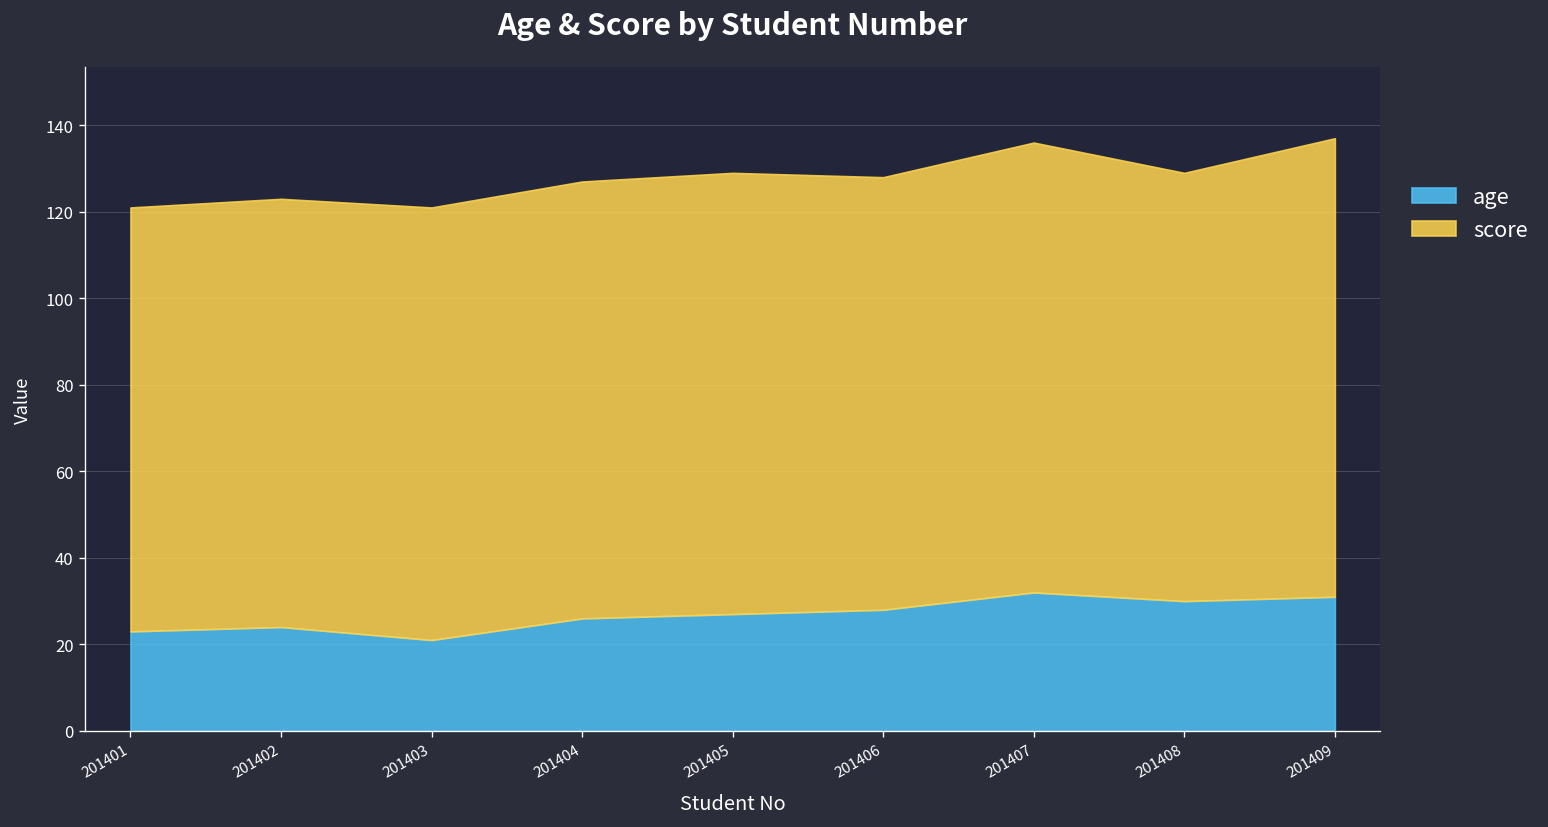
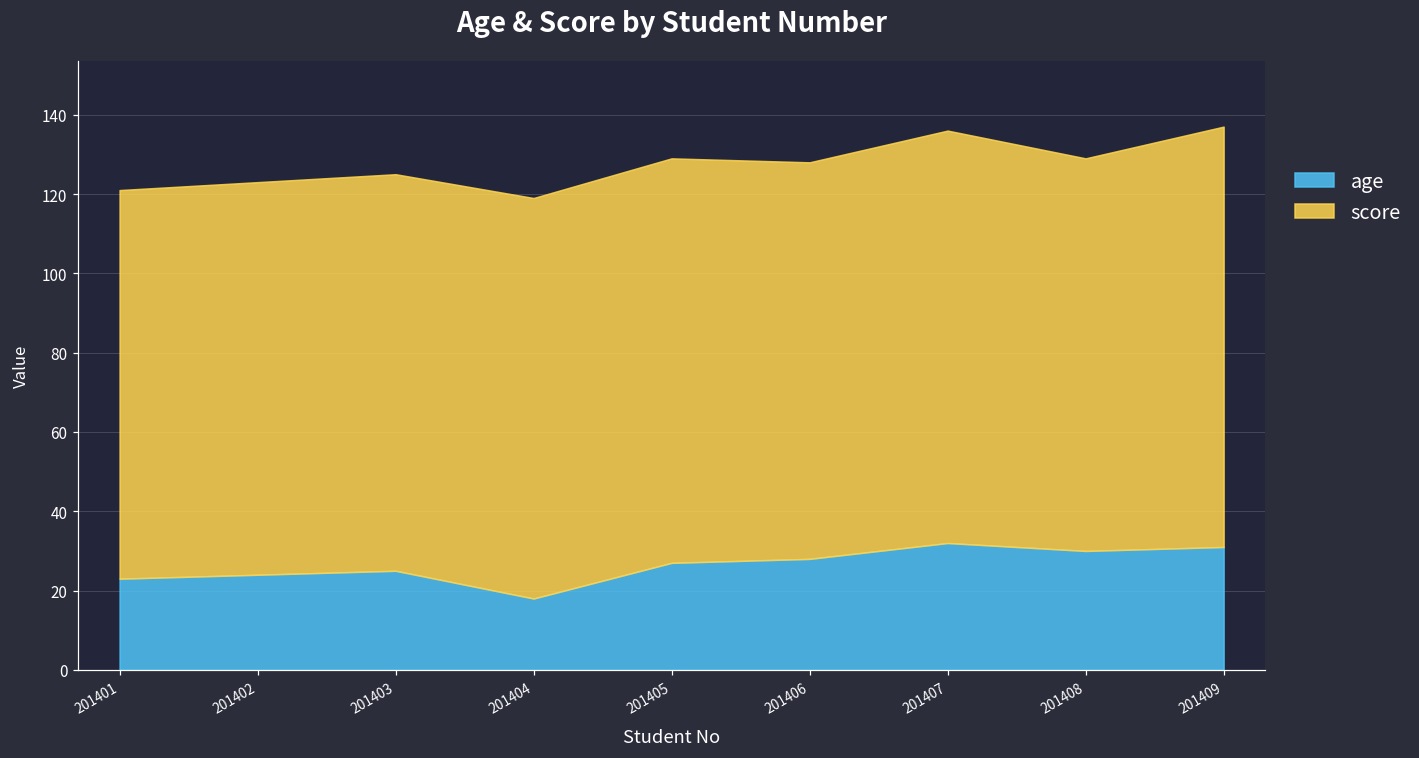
  {
    "age": {
      "201401": 23,
      "201402": 24,
-     "201403": 21,
-     "201404": 26,
+     "201403": 25,
+     "201404": 18,
      "201405": 27,
      "201406": 28,
      "201407": 32,
      "201408": 30,
      "201409": 31
    },
    "score": {
      "201401": 98,
      "201402": 99,
      "201403": 100,
      "201404": 101,
      "201405": 102,
      "201406": 100,
      "201407": 104,
      "201408": 99,
      "201409": 106
    }
  }
